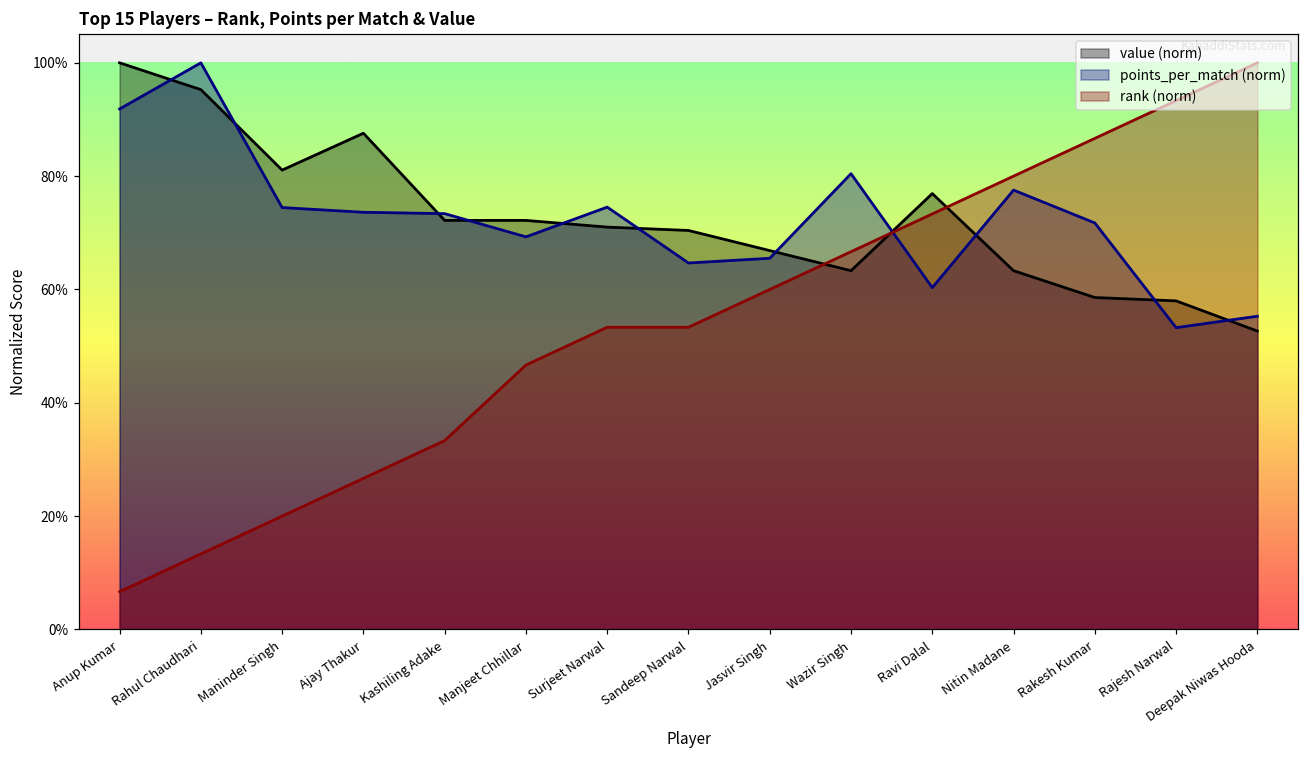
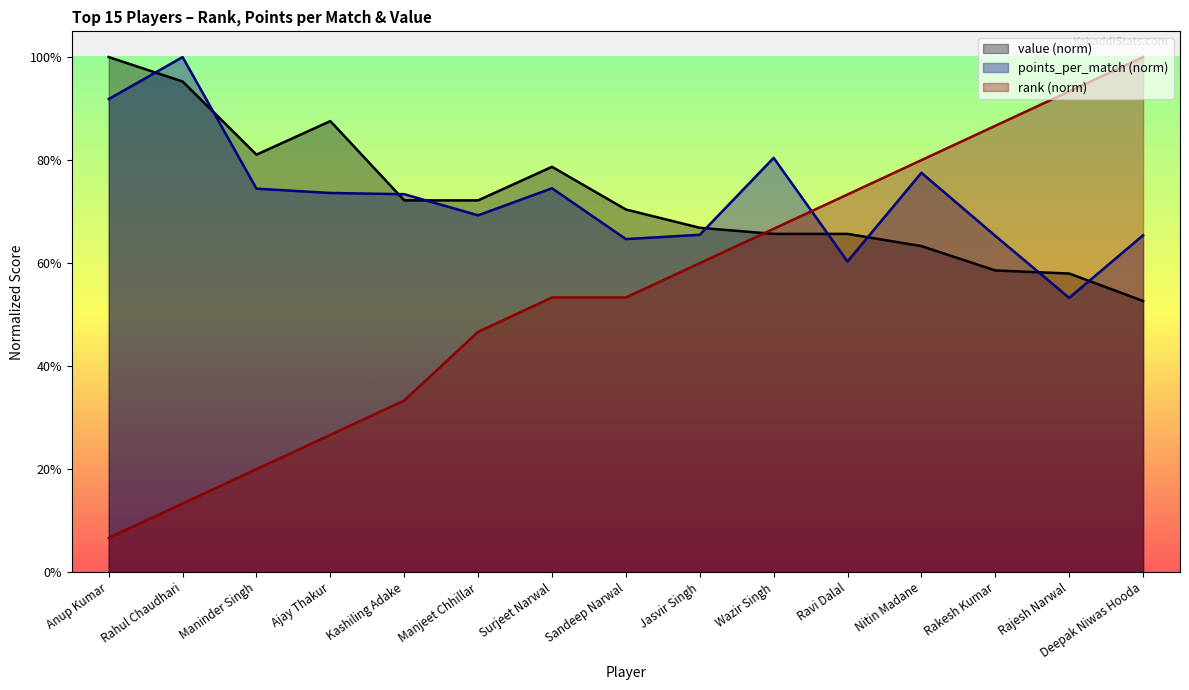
  {
    "value (norm)": {
      "Anup Kumar": "100%",
      "Rahul Chaudhari": "95%",
      "Maninder Singh": "81%",
      "Ajay Thakur": "88%",
      "Kashiling Adake": "72%",
      "Manjeet Chhillar": "72%",
-     "Surjeet Narwal": "71%",
+     "Surjeet Narwal": "79%",
      "Sandeep Narwal": "70%",
      "Jasvir Singh": "67%",
-     "Wazir Singh": "63%",
-     "Ravi Dalal": "77%",
+     "Wazir Singh": "66%",
+     "Ravi Dalal": "66%",
      "Nitin Madane": "63%",
      "Rakesh Kumar": "59%",
      "Rajesh Narwal": "58%",
      "Deepak Niwas Hooda": "53%"
    },
    "points_per_match (norm)": {
      "Anup Kumar": "92%",
      "Rahul Chaudhari": "100%",
      "Maninder Singh": "74%",
      "Ajay Thakur": "74%",
      "Kashiling Adake": "73%",
      "Manjeet Chhillar": "69%",
      "Surjeet Narwal": "75%",
      "Sandeep Narwal": "65%",
      "Jasvir Singh": "66%",
      "Wazir Singh": "80%",
      "Ravi Dalal": "60%",
      "Nitin Madane": "78%",
-     "Rakesh Kumar": "72%",
+     "Rakesh Kumar": "65%",
      "Rajesh Narwal": "53%",
-     "Deepak Niwas Hooda": "55%"
+     "Deepak Niwas Hooda": "65%"
    },
    "rank (norm)": {
      "Anup Kumar": "7%",
      "Rahul Chaudhari": "13%",
      "Maninder Singh": "20%",
      "Ajay Thakur": "27%",
      "Kashiling Adake": "33%",
      "Manjeet Chhillar": "47%",
      "Surjeet Narwal": "53%",
      "Sandeep Narwal": "53%",
      "Jasvir Singh": "60%",
      "Wazir Singh": "67%",
      "Ravi Dalal": "73%",
      "Nitin Madane": "80%",
      "Rakesh Kumar": "87%"
    }
  }
